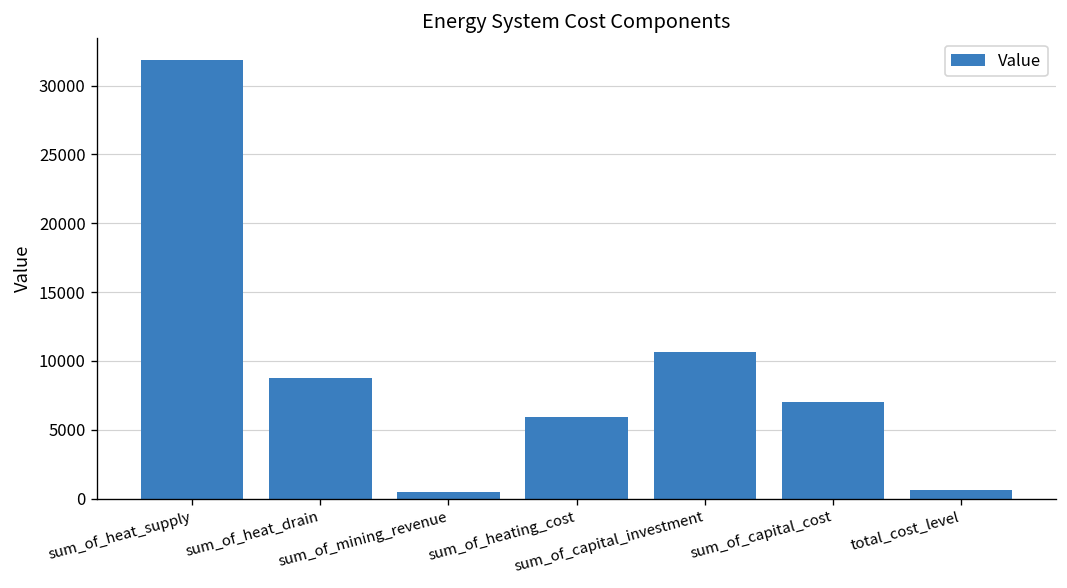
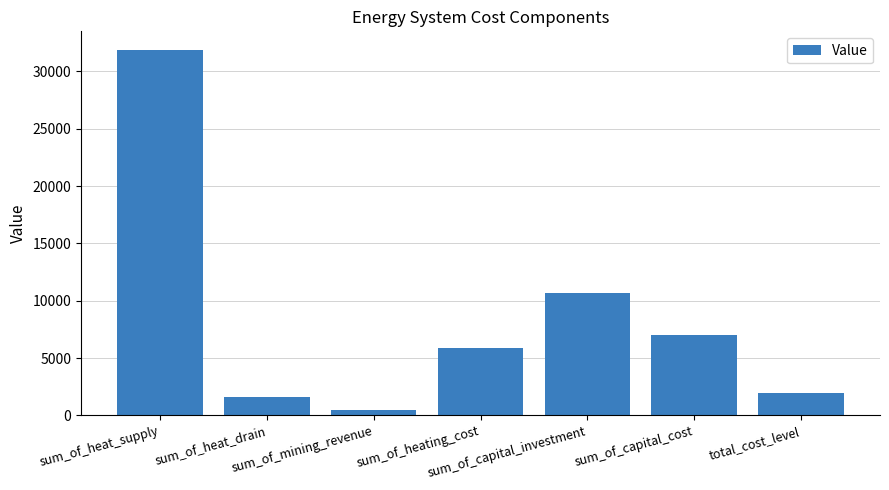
  {
    "sum_of_heat_supply": 31900,
-   "sum_of_heat_drain": 8700,
+   "sum_of_heat_drain": 1600,
    "sum_of_mining_revenue": 500,
    "sum_of_heating_cost": 5900,
    "sum_of_capital_investment": 10700,
    "sum_of_capital_cost": 7000,
-   "total_cost_level": 600
+   "total_cost_level": 1900
  }
